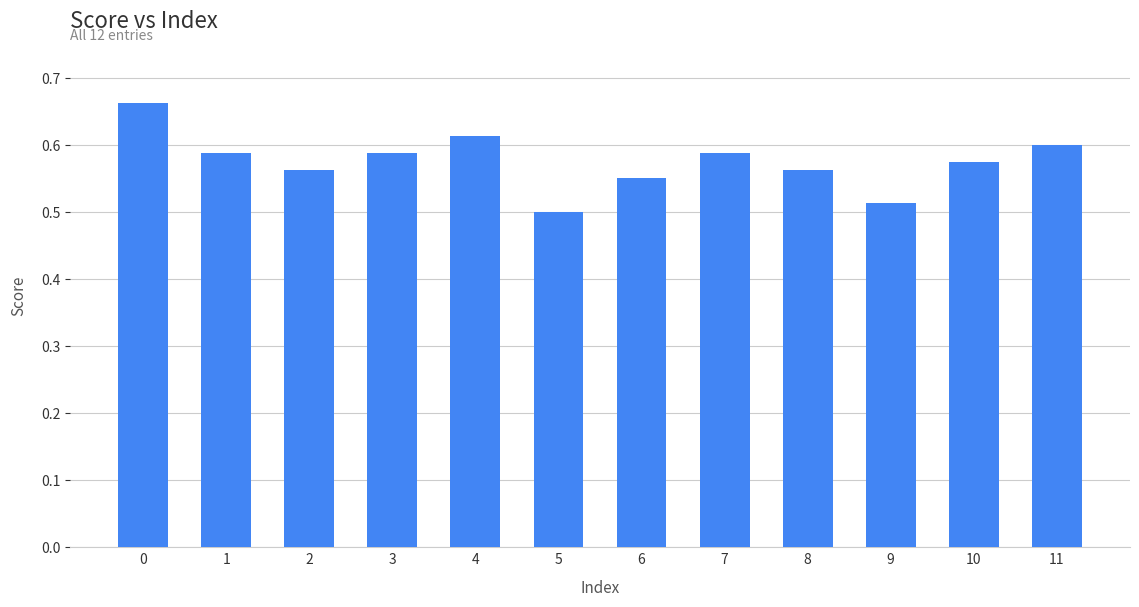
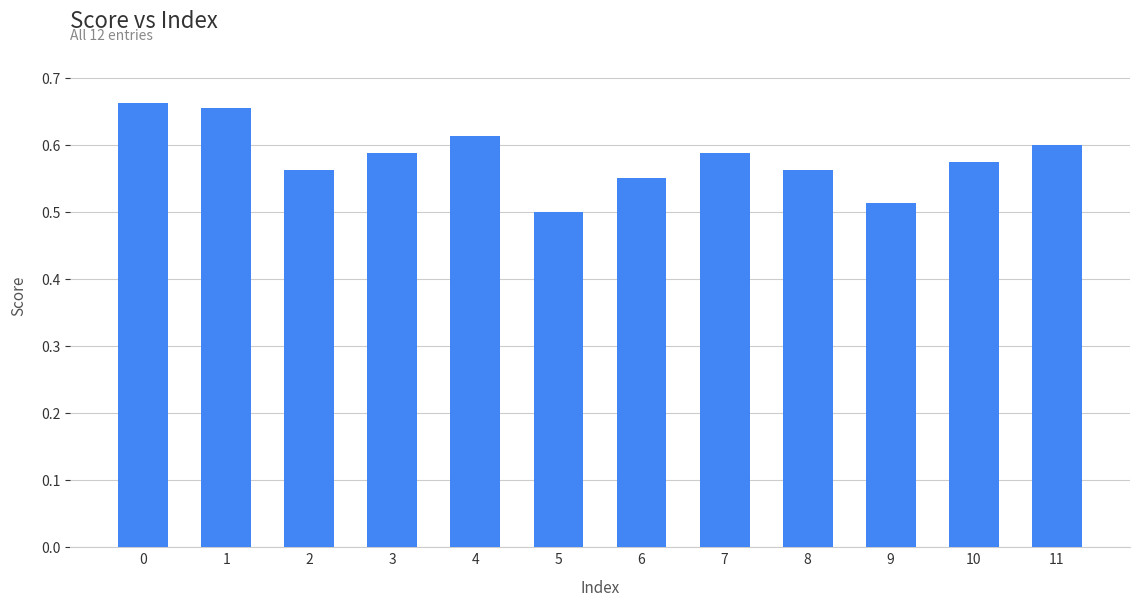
  {
    "0": 0.66,
-   "1": 0.59,
+   "1": 0.65,
    "2": 0.56,
    "3": 0.59,
    "4": 0.61,
    "5": 0.50,
    "6": 0.55,
    "7": 0.59,
    "8": 0.56,
    "9": 0.51,
    "10": 0.58,
    "11": 0.60
  }
